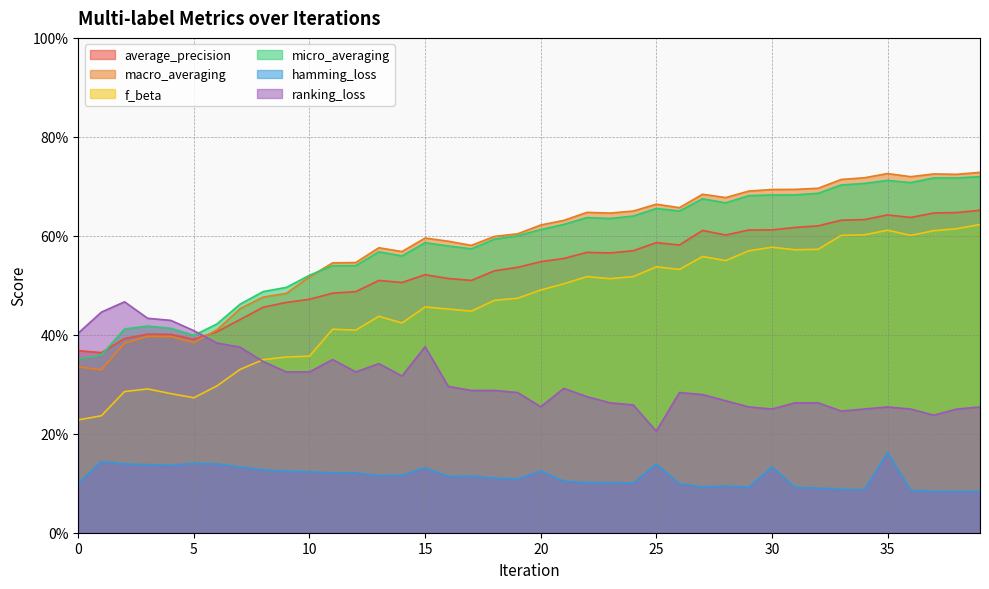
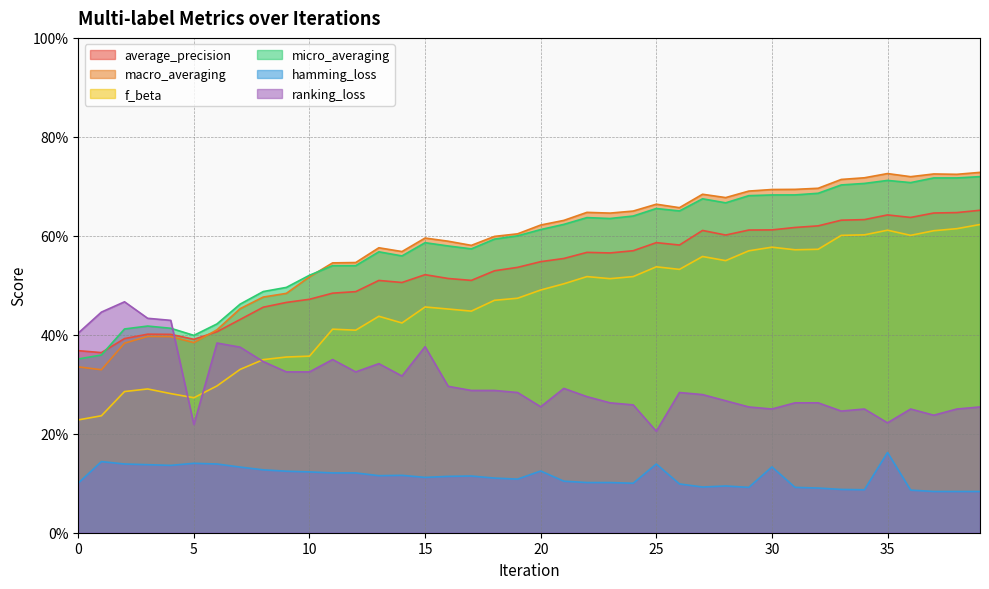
  {
    "f_beta": {
      "0": "23%",
      "5": "27%",
      "10": "36%",
      "15": "46%",
      "20": "49%",
      "25": "54%",
      "30": "58%",
      "35": "61%"
    },
    "micro_averaging": {
      "0": "35%",
      "5": "40%",
      "15": "59%",
      "20": "61%",
      "25": "66%",
      "30": "68%",
      "35": "71%"
    },
    "hamming_loss": {
      "0": "10%",
      "5": "14%",
      "10": "12%",
-     "15": "13%",
+     "15": "11%",
      "20": "12%",
      "25": "14%",
      "30": "13%",
      "35": "16%"
    },
    "ranking_loss": {
      "0": "40%",
-     "5": "41%",
+     "5": "22%",
      "10": "33%",
      "15": "38%",
      "20": "25%",
      "25": "21%",
      "30": "25%",
-     "35": "25%"
+     "35": "22%"
    }
  }
